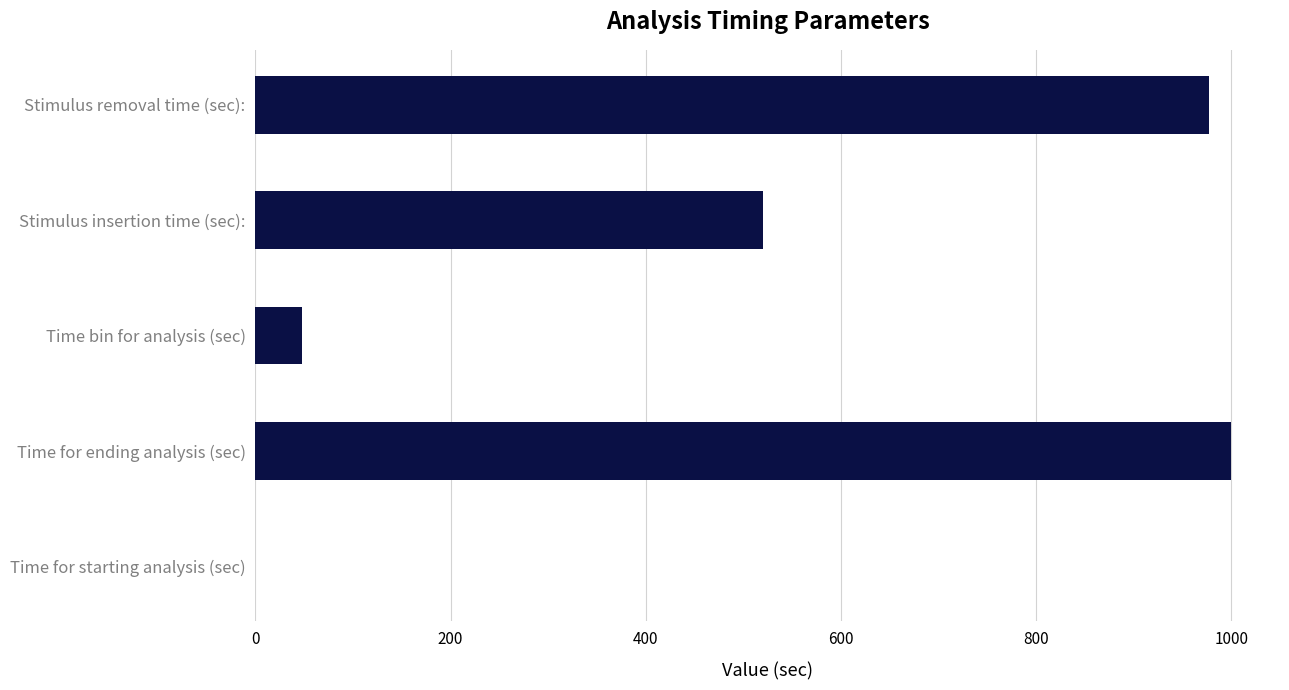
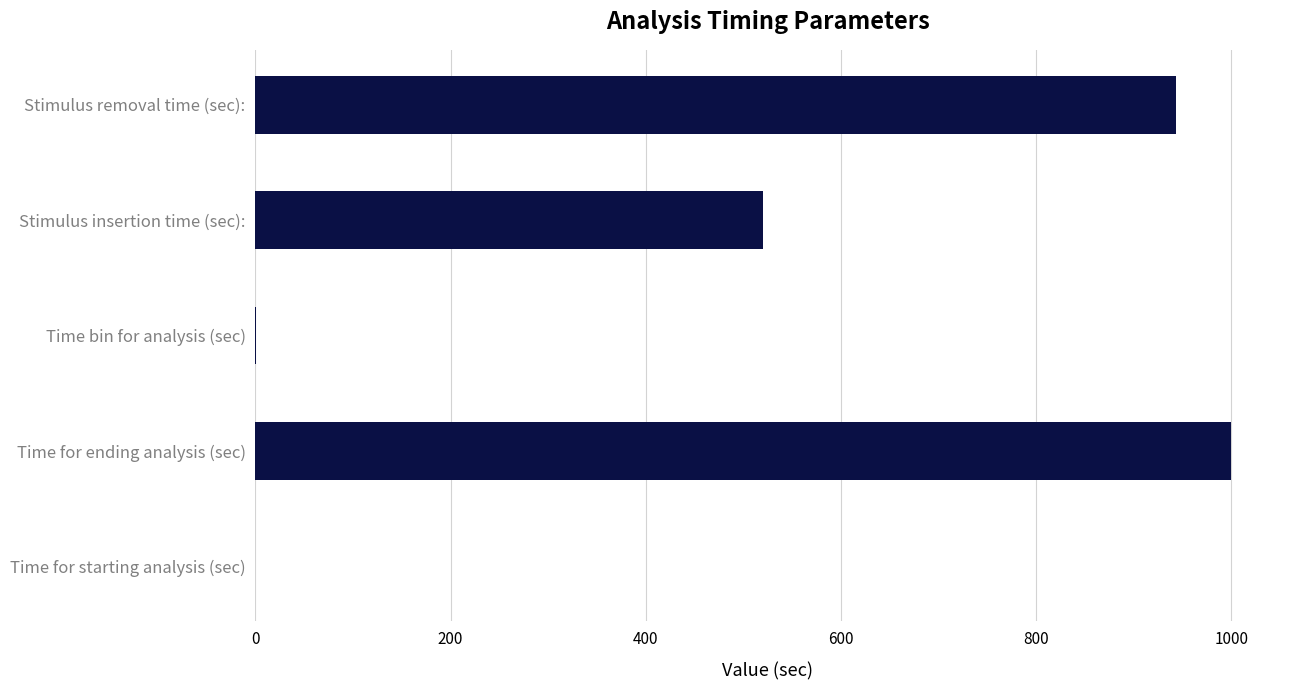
  {
-   "Stimulus removal time (sec):": 980,
+   "Stimulus removal time (sec):": 940,
    "Stimulus insertion time (sec):": 520,
-   "Time bin for analysis (sec)": 50,
+   "Time bin for analysis (sec)": 0,
    "Time for ending analysis (sec)": 1000,
    "Time for starting analysis (sec)": 0
  }
